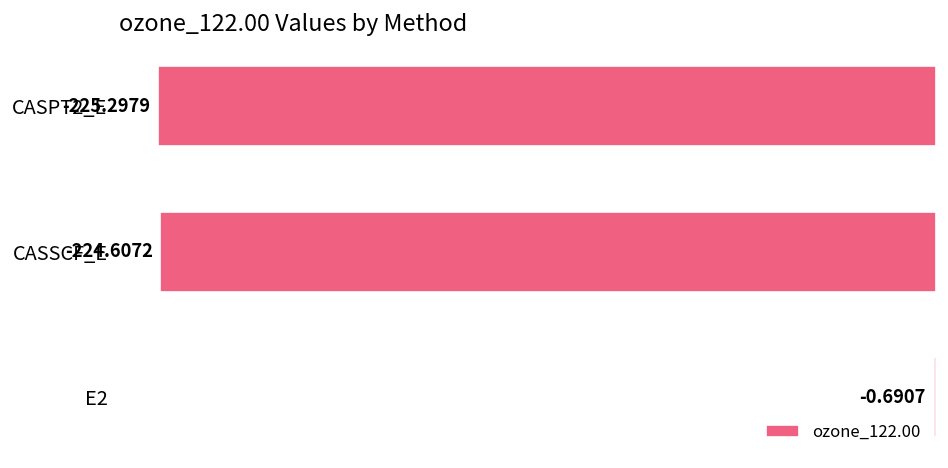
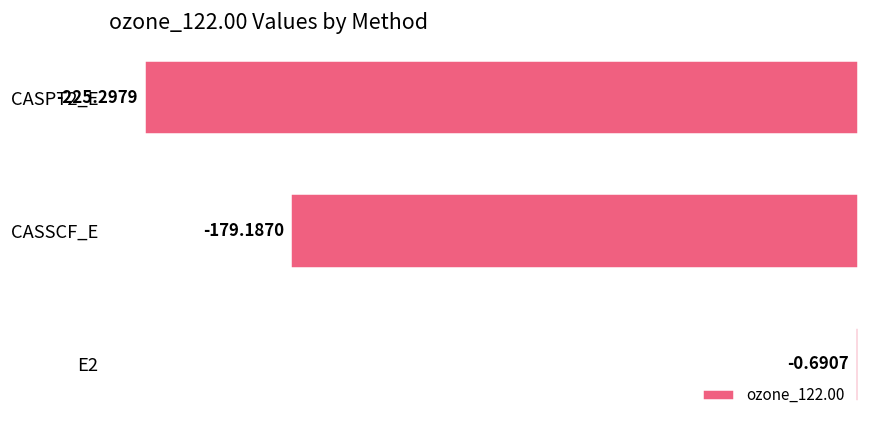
  {
    "CASPT2_E": -225.2979,
-   "CASSCF_E": -224.6072,
+   "CASSCF_E": -179.1870,
    "E2": -0.6907
  }
